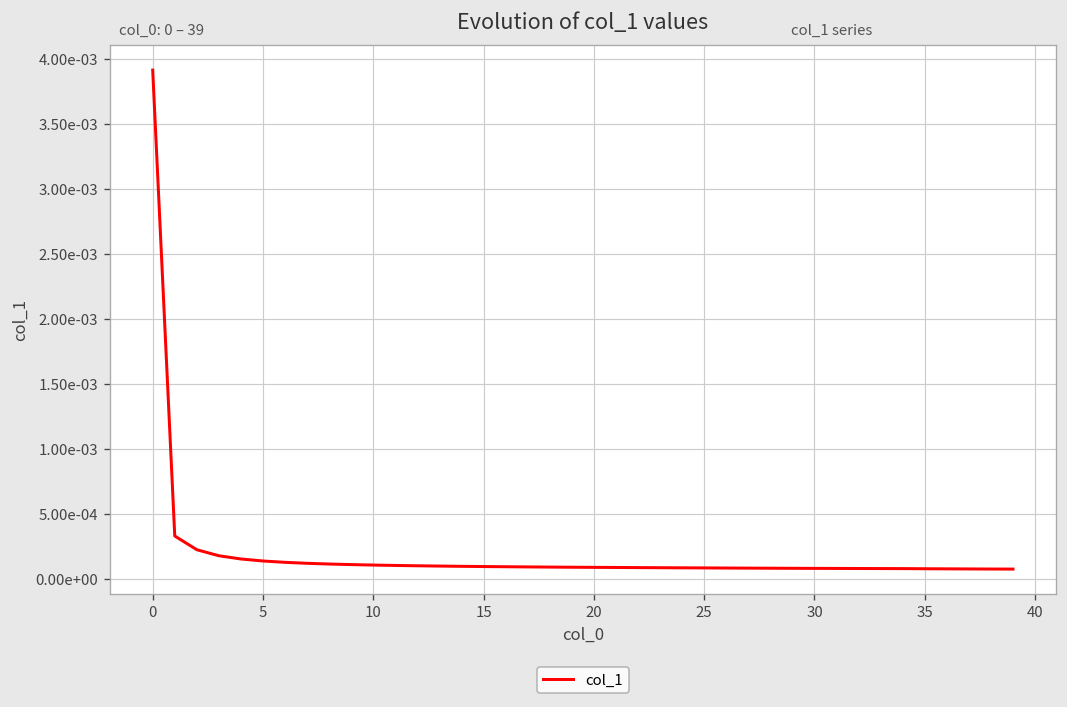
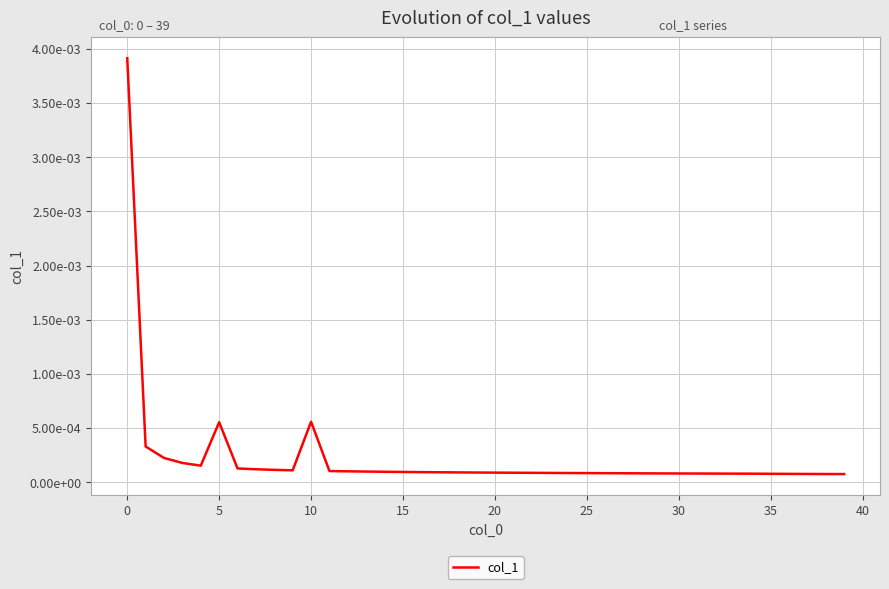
  {
-   "5": 0.00014,
-   "10": 0.00011,
+   "5": 0.00055,
+   "10": 0.00056,
    "15": 0.00009,
    "20": 0.00009,
    "25": 0.00008,
    "30": 0.00008,
    "35": 0.00008
  }
